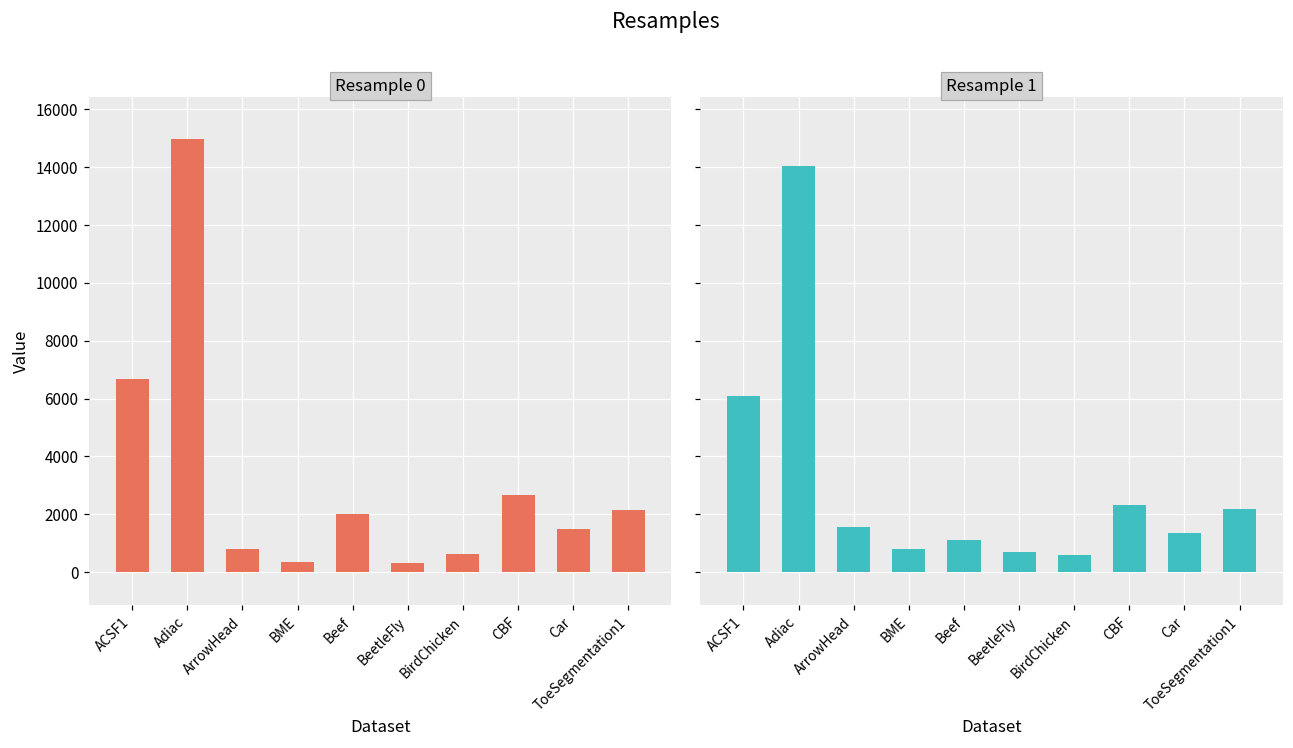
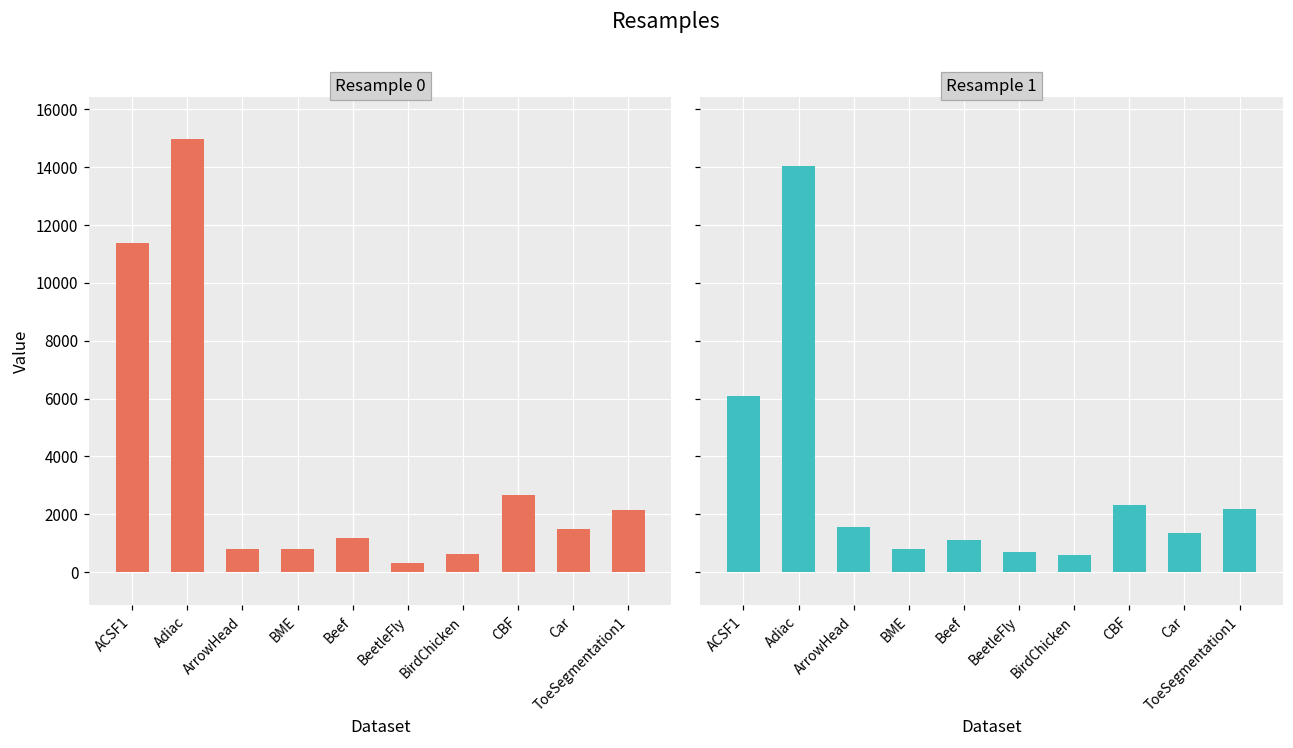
  {
    "Resample 0": {
-     "ACSF1": 6700,
+     "ACSF1": 11400,
      "Adiac": 15000,
      "ArrowHead": 800,
-     "BME": 400,
-     "Beef": 2000,
+     "BME": 800,
+     "Beef": 1200,
      "BeetleFly": 300,
      "BirdChicken": 600,
      "CBF": 2700,
      "Car": 1500,
      "ToeSegmentation1": 2200
    }
  }
